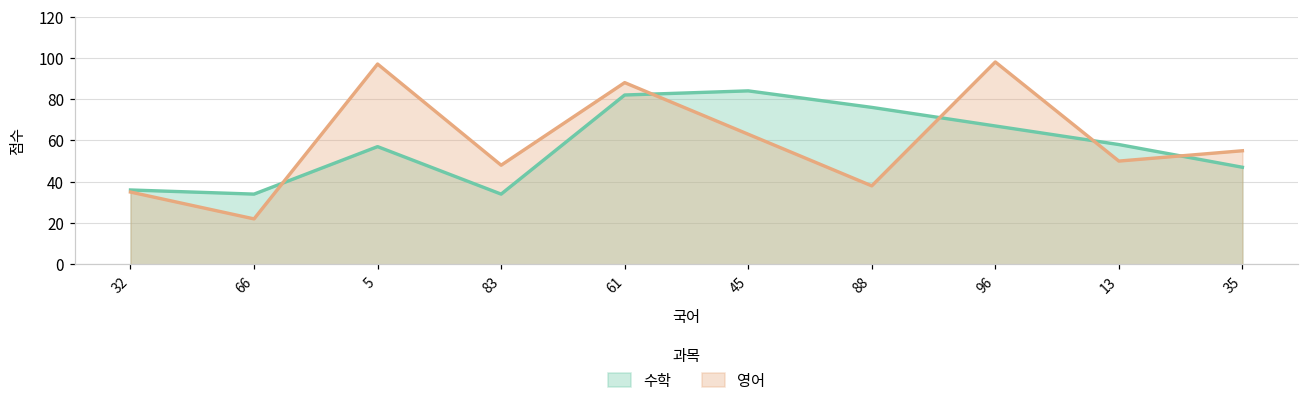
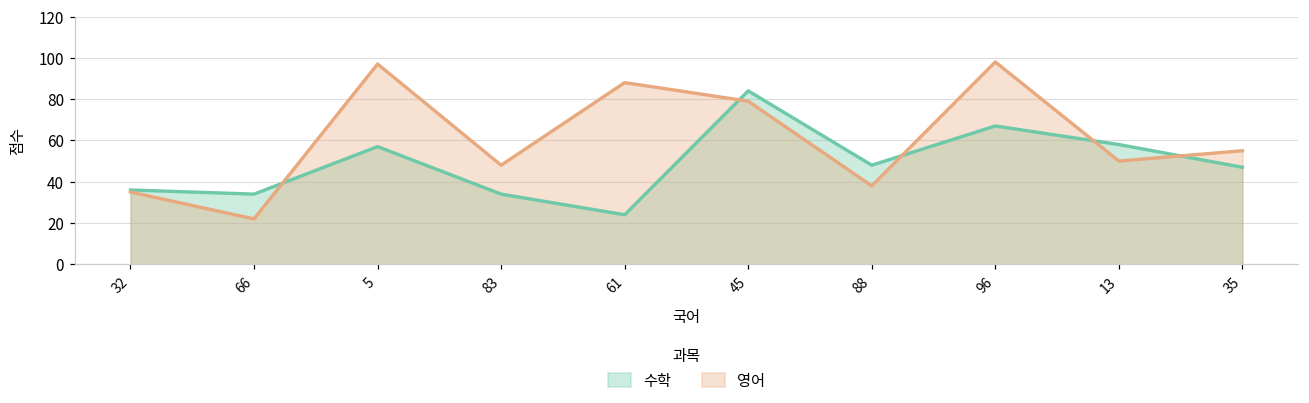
  {
    "수학": {
      "66": 34,
      "5": 57,
      "83": 34,
-     "61": 82,
+     "61": 24,
      "45": 84,
-     "88": 76,
+     "88": 48,
      "96": 67,
      "13": 58,
      "35": 47
    },
    "영어": {
      "66": 22,
      "5": 97,
      "83": 48,
      "61": 88,
-     "45": 63,
+     "45": 79,
      "88": 38,
      "96": 98,
      "13": 50,
      "35": 55
    }
  }
